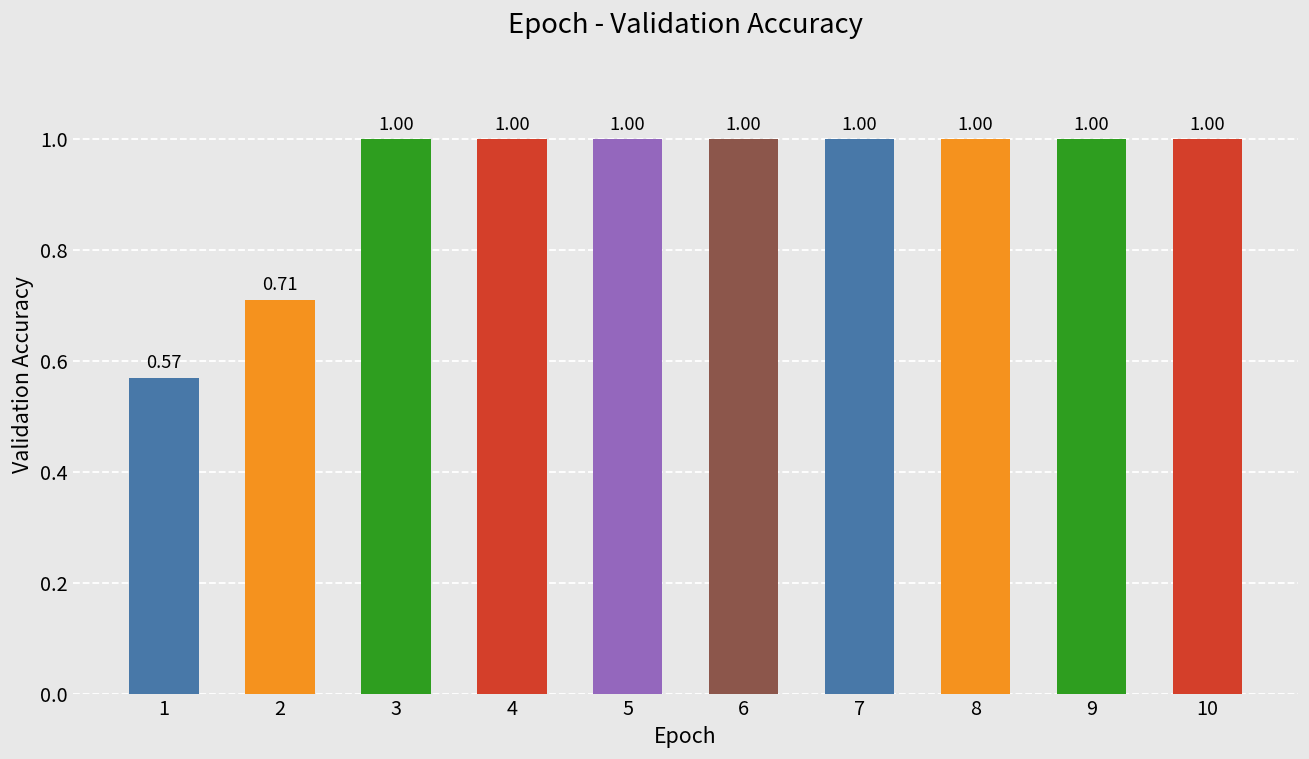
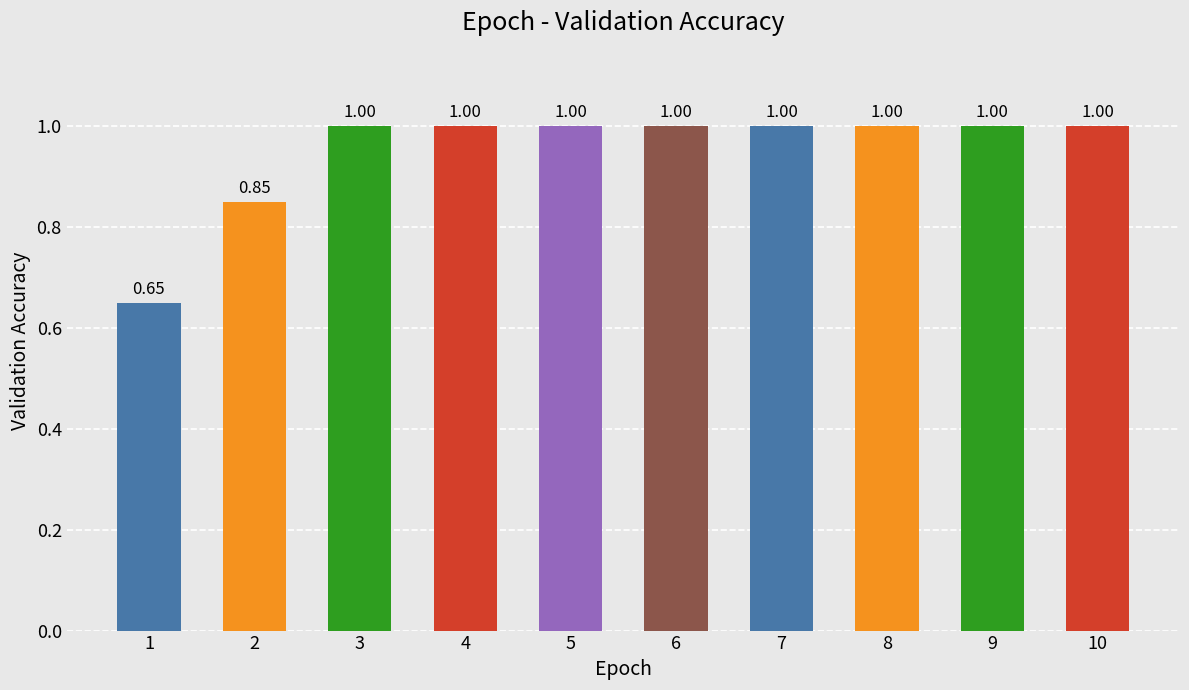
  {
-   "1": 0.57,
-   "2": 0.71,
+   "1": 0.65,
+   "2": 0.85,
    "3": 1.00,
    "4": 1.00,
    "5": 1.00,
    "6": 1.00,
    "7": 1.00,
    "8": 1.00,
    "9": 1.00,
    "10": 1.00
  }
